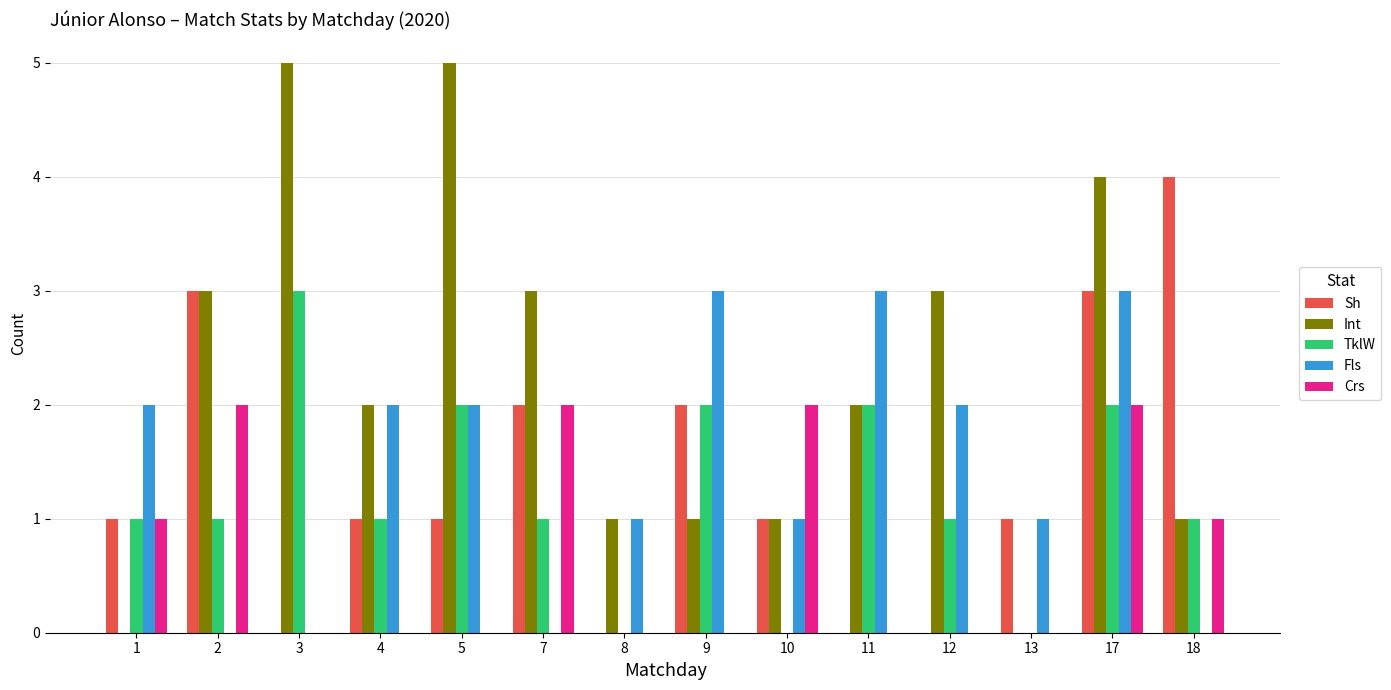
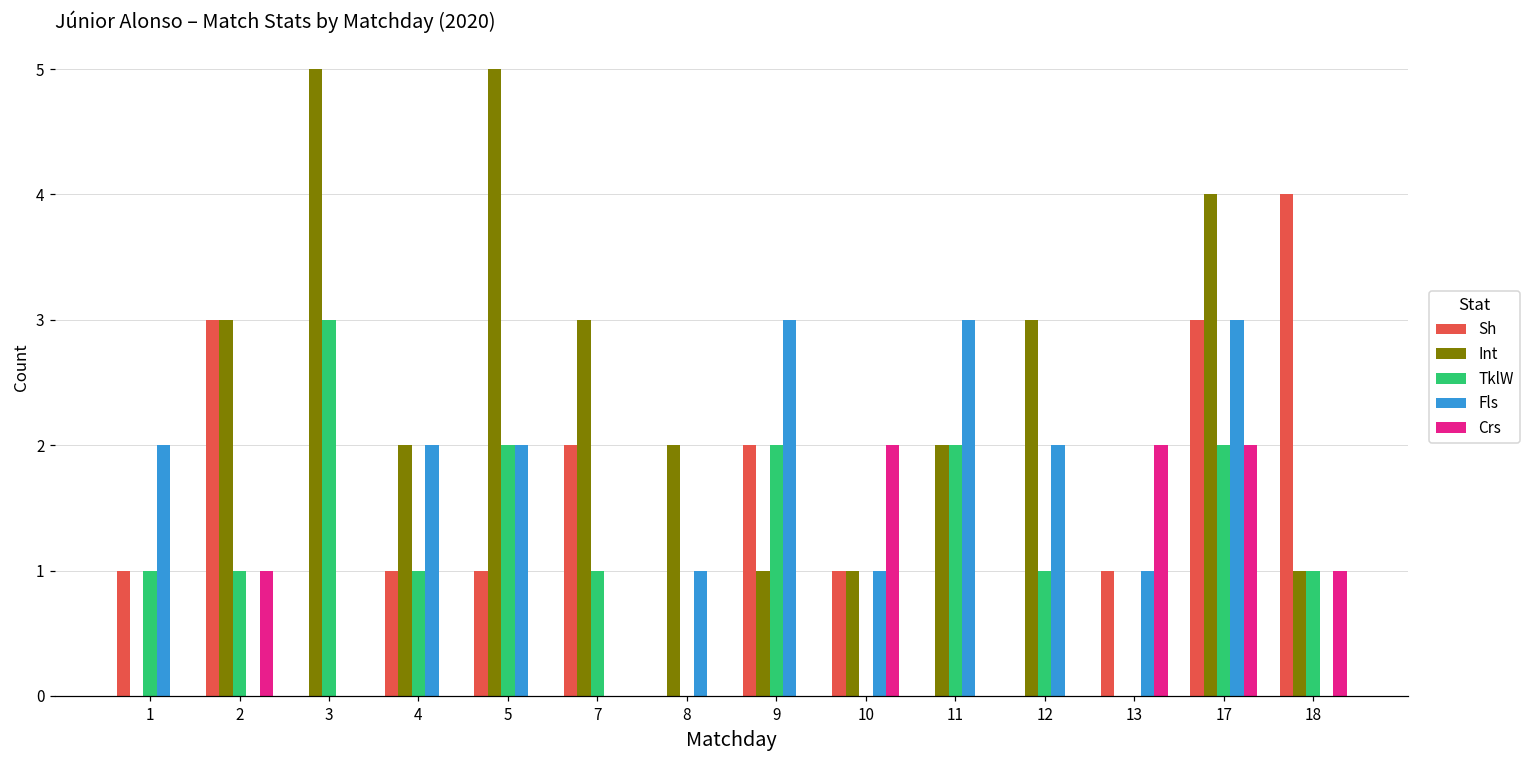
  {
    "Sh": {
      "1": 1,
      "2": 3,
      "3": 0,
      "4": 1,
      "5": 1,
      "7": 2,
      "8": 0,
      "9": 2,
      "10": 1,
      "11": 0,
      "12": 0,
      "13": 1,
      "17": 3,
      "18": 4
    },
    "Int": {
      "1": 0,
      "2": 3,
      "3": 5,
      "4": 2,
      "5": 5,
      "7": 3,
-     "8": 1,
+     "8": 2,
      "9": 1,
      "10": 1,
      "11": 2,
      "12": 3,
      "13": 0,
      "17": 4,
      "18": 1
    },
    "TklW": {
      "1": 1,
      "2": 1,
      "3": 3,
      "4": 1,
      "5": 2,
      "7": 1,
      "8": 0,
      "9": 2,
      "10": 0,
      "11": 2,
      "12": 1,
      "13": 0,
      "17": 2,
      "18": 1
    },
    "Fls": {
      "1": 2,
      "2": 0,
      "3": 0,
      "4": 2,
      "5": 2,
      "7": 0,
      "8": 1,
      "9": 3,
      "10": 1,
      "11": 3,
      "12": 2,
      "13": 1,
      "17": 3,
      "18": 0
    },
    "Crs": {
-     "1": 1,
-     "2": 2,
+     "1": 0,
+     "2": 1,
      "3": 0,
      "4": 0,
      "5": 0,
-     "7": 2,
+     "7": 0,
      "8": 0,
      "9": 0,
      "10": 2,
      "11": 0,
      "12": 0,
-     "13": 0,
+     "13": 2,
      "17": 2,
      "18": 1
    }
  }
